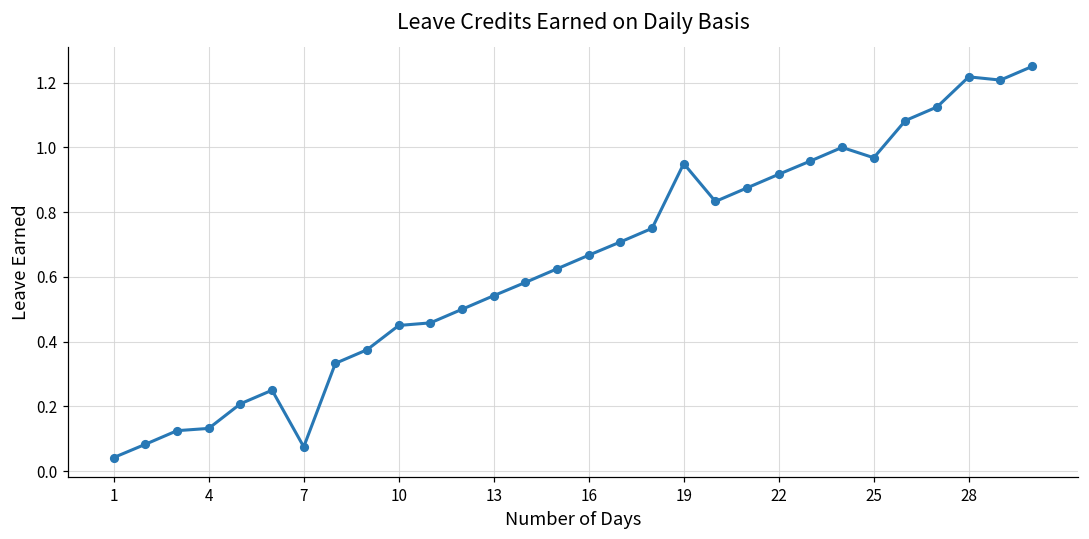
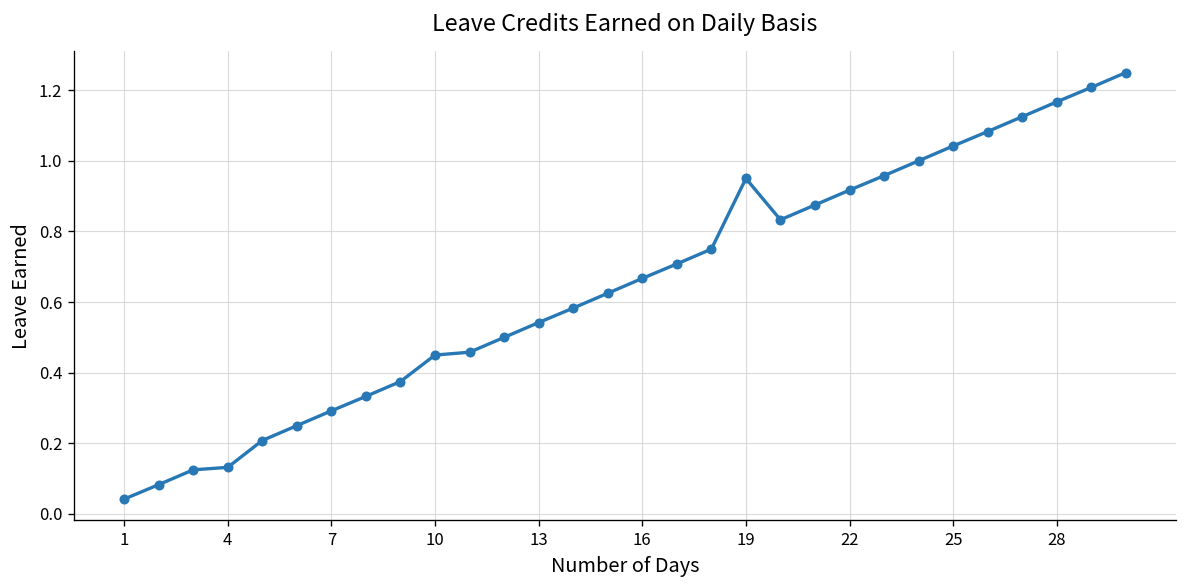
  {
    "1": 0.04,
    "4": 0.13,
-   "7": 0.08,
+   "7": 0.29,
    "10": 0.45,
    "13": 0.54,
    "16": 0.67,
    "19": 0.95,
    "22": 0.92,
-   "25": 0.97,
-   "28": 1.22
+   "25": 1.04,
+   "28": 1.17
  }
